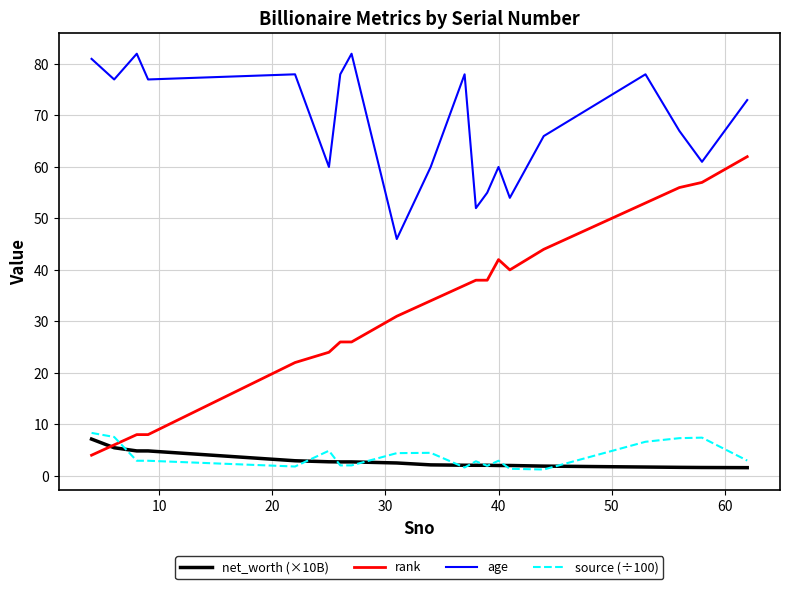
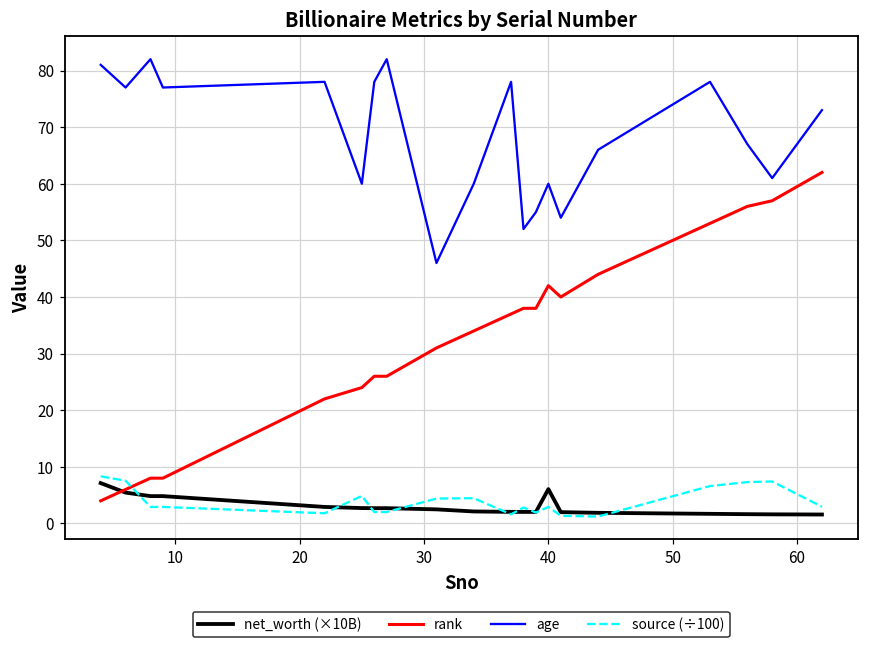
  {
    "net_worth (×10B)": {
-     "40": 2
+     "40": 6
    },
    "rank": {
      "40": 42
    },
    "age": {
      "40": 60
    },
    "source (÷100)": {
      "40": 3
    }
  }
